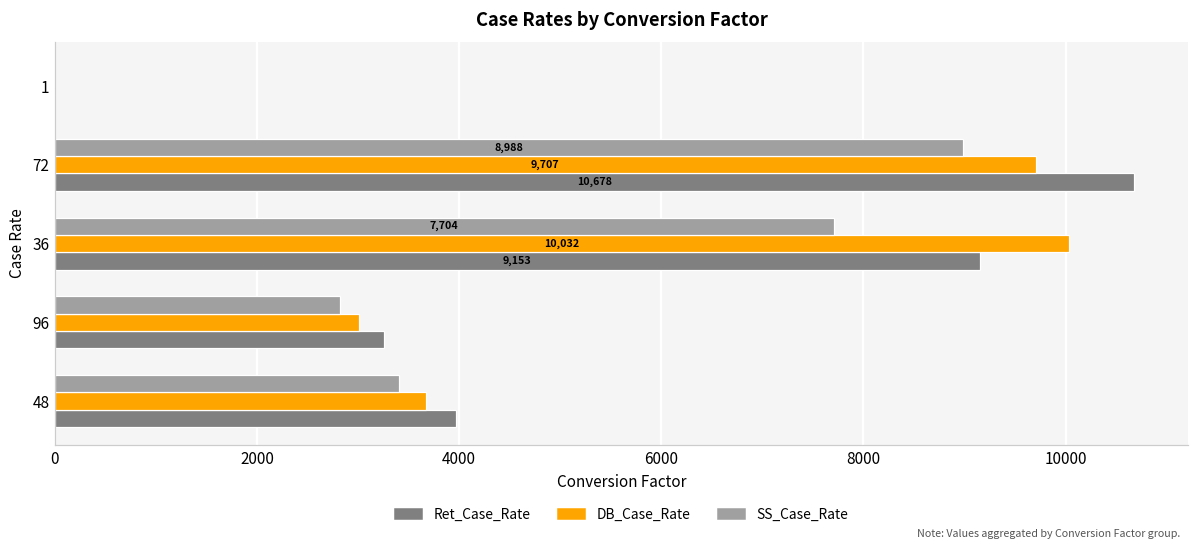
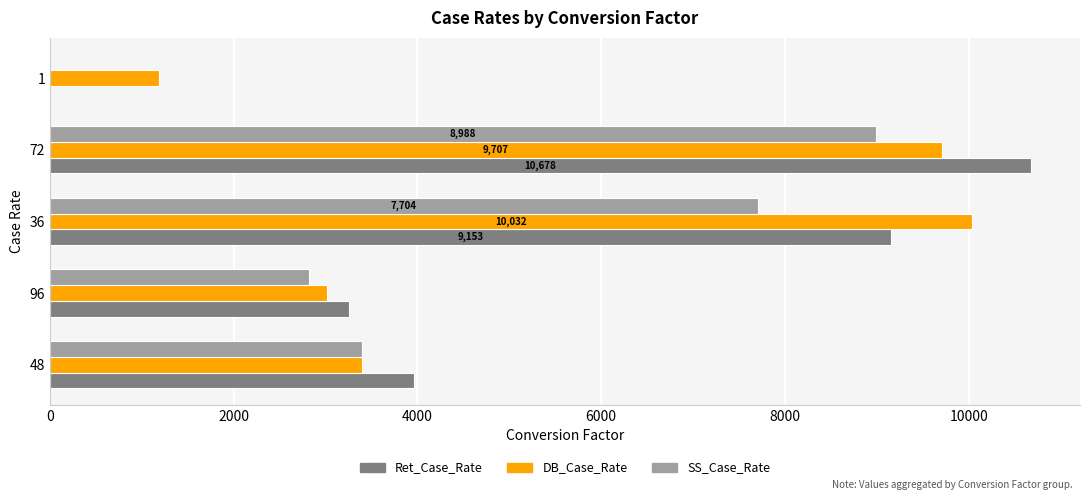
  {
    "DB_Case_Rate": {
-     "1": 0,
+     "1": 1200,
      "96": 3000,
-     "48": 3700
+     "48": 3400
    }
  }
